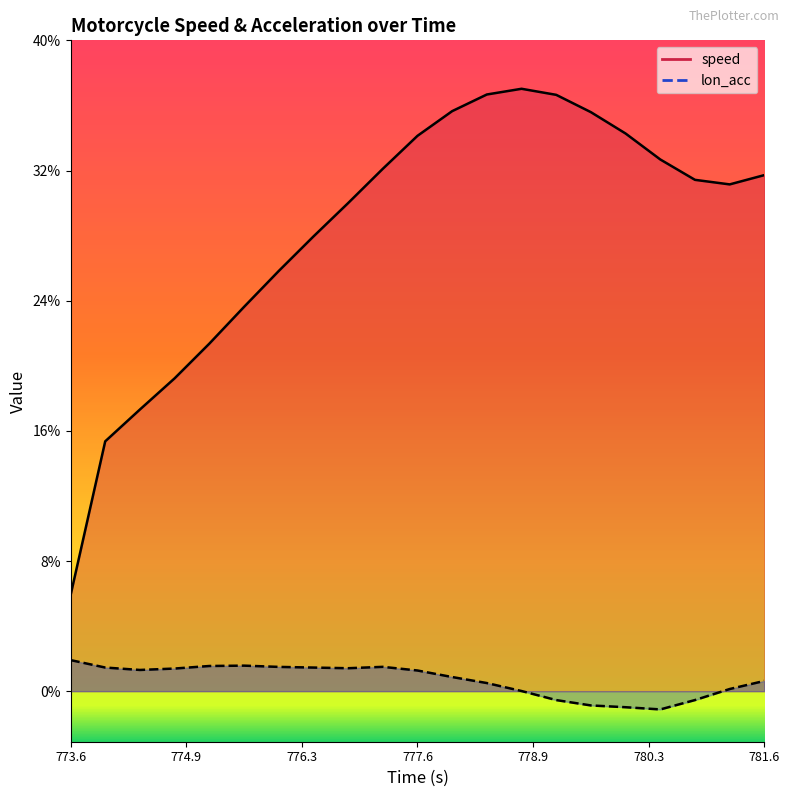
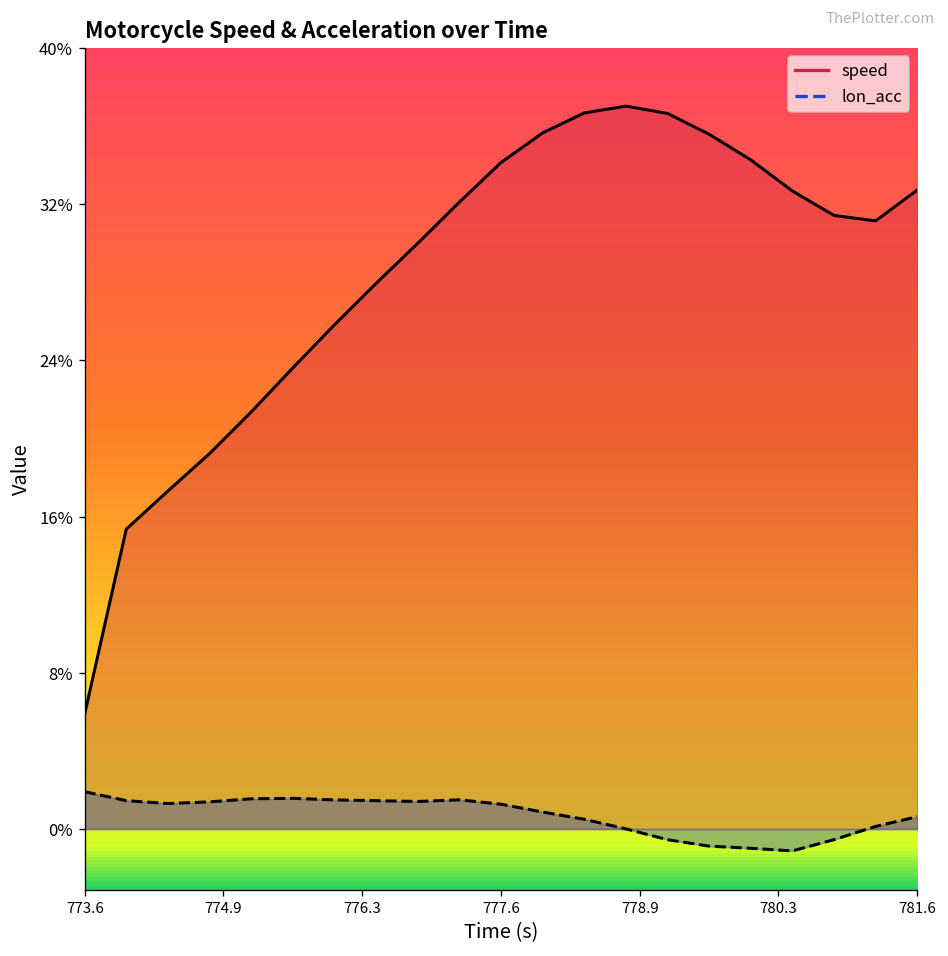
  {
    "speed": {
      "773.6": "5.9%",
      "777.6": "34.4%",
-     "781.6": "32.0%"
+     "781.6": "33.0%"
    }
  }
